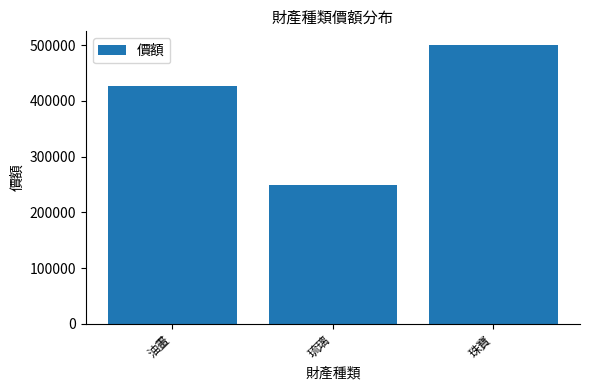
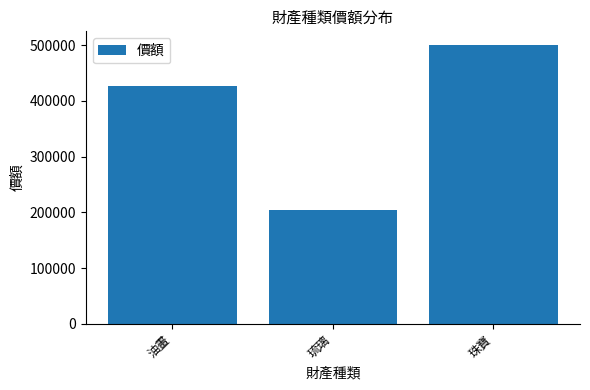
  {
    "油畫": 430000,
-   "琉璃": 250000,
+   "琉璃": 210000,
    "珠寶": 500000
  }
